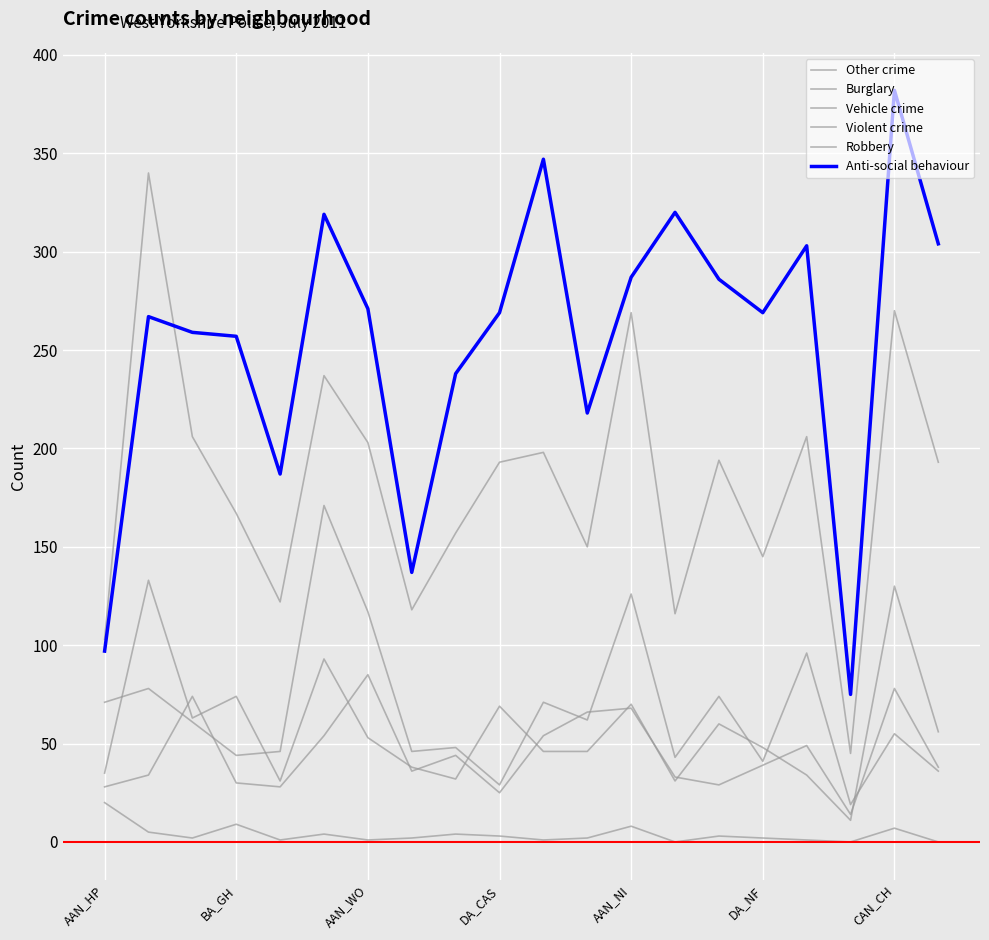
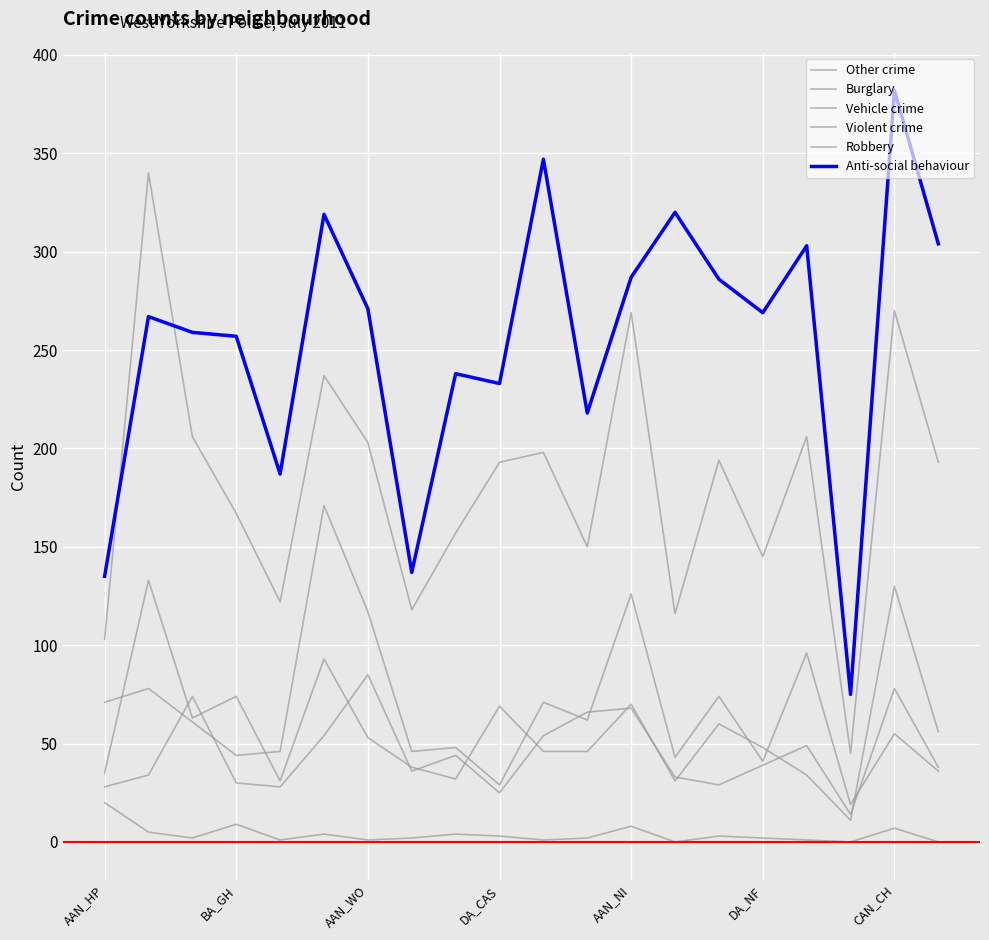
  {
    "Anti-social behaviour": {
-     "AAN_HP": 97,
+     "AAN_HP": 135,
      "BA_GH": 257,
      "AAN_WO": 271,
-     "DA_CAS": 269,
+     "DA_CAS": 233,
      "AAN_NI": 287,
      "DA_NF": 269
    }
  }
